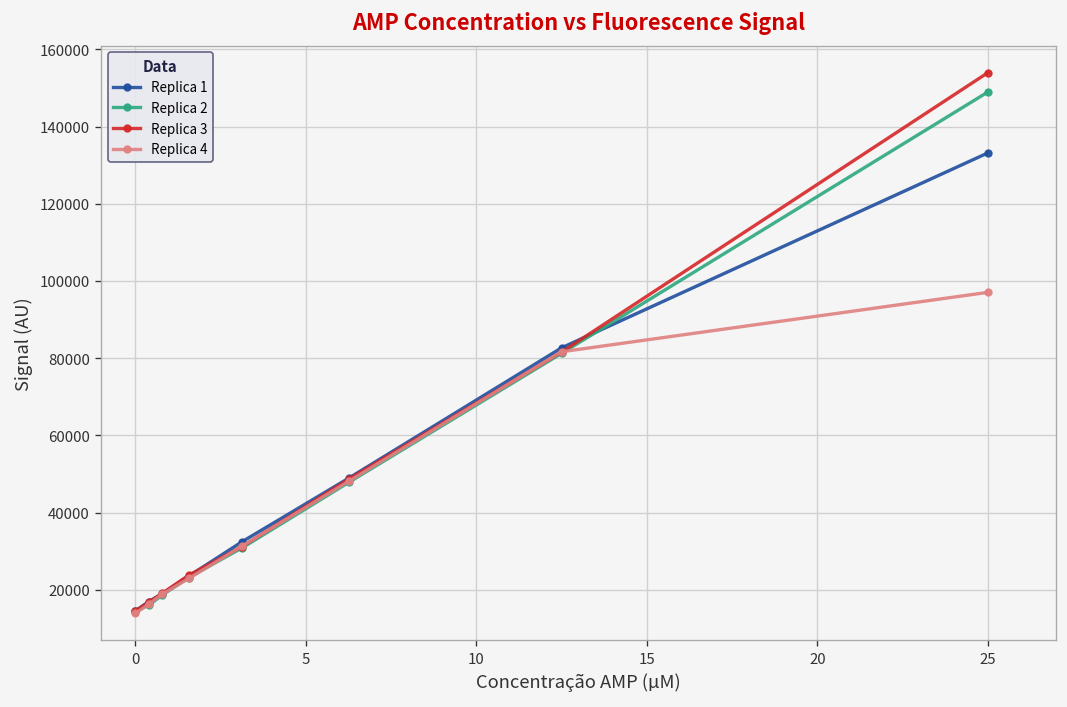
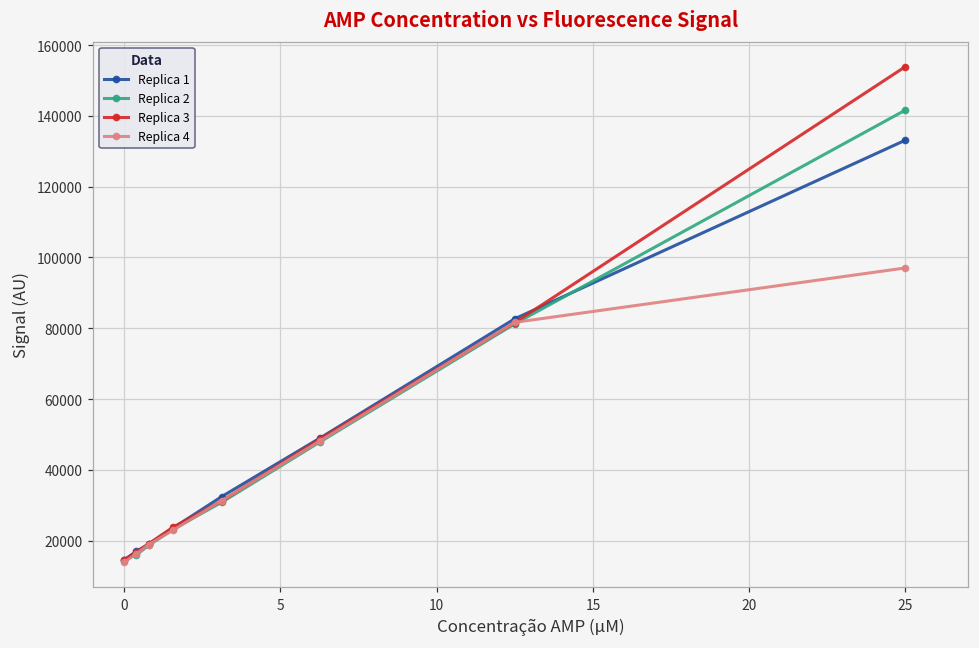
  {
    "Replica 1": {
      "25": 133000
    },
    "Replica 2": {
-     "25": 149000
+     "25": 142000
    },
    "Replica 3": {
      "25": 154000
    },
    "Replica 4": {
      "25": 97000
    }
  }
